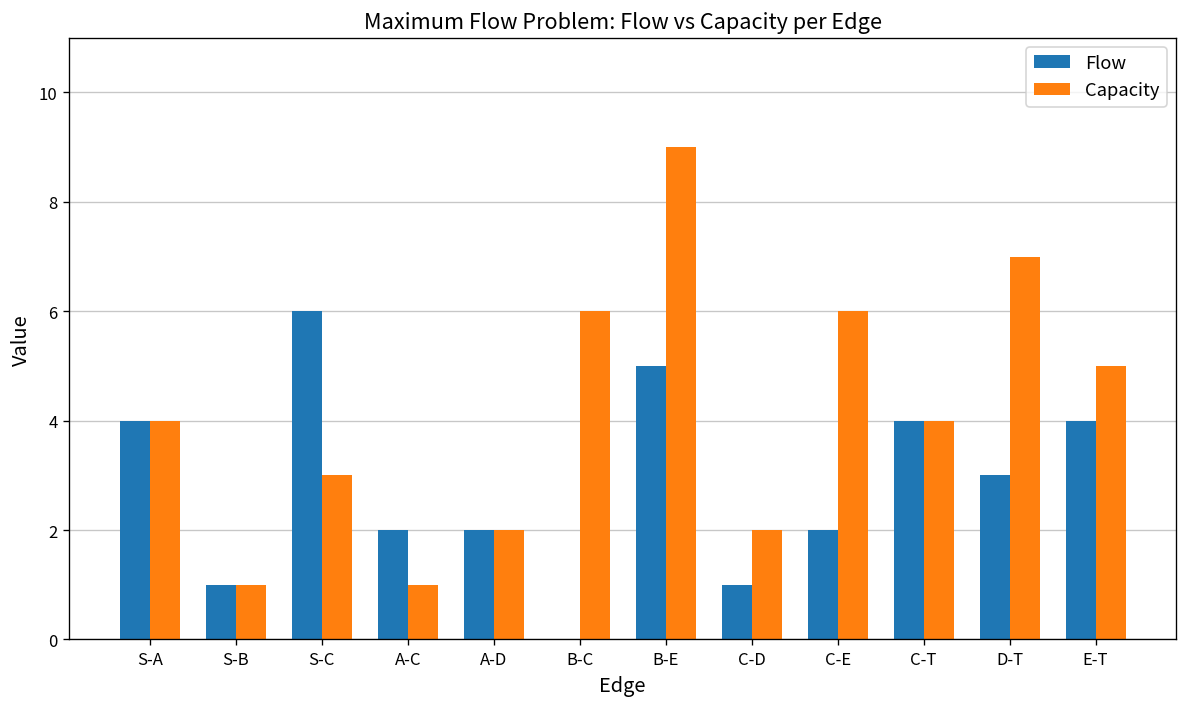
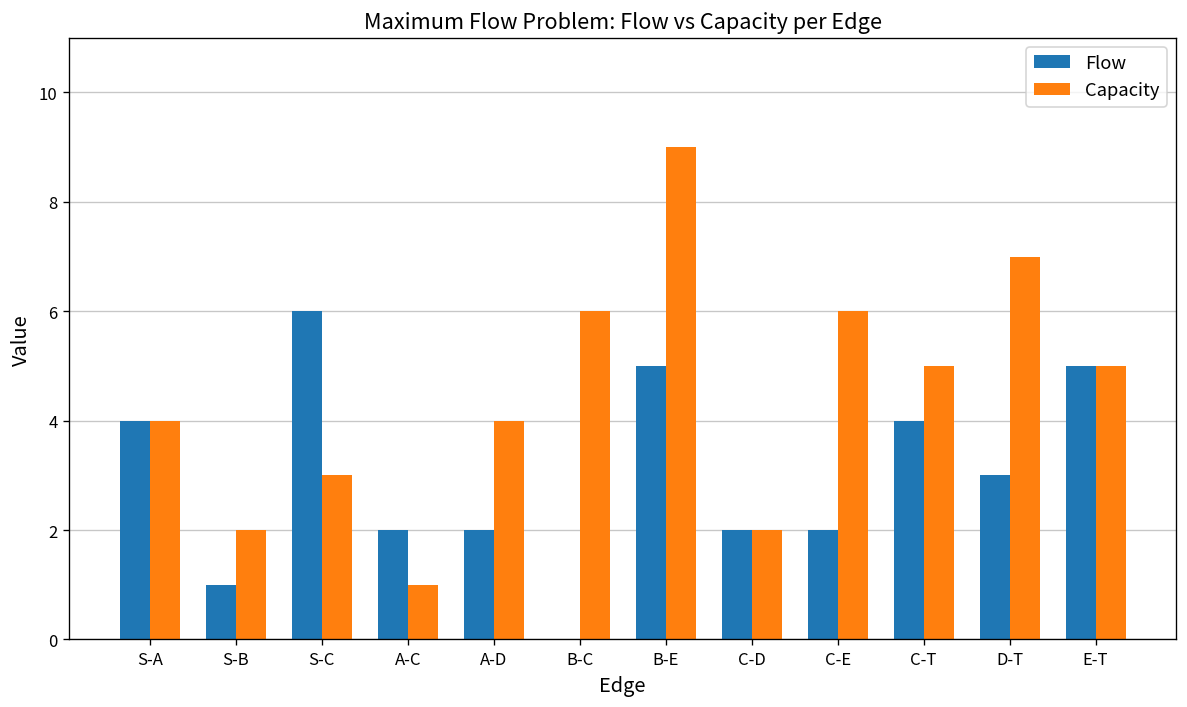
  {
    "Flow": {
      "S-A": 4,
      "S-B": 1,
      "S-C": 6,
      "A-C": 2,
      "A-D": 2,
      "B-C": 0,
      "B-E": 5,
-     "C-D": 1,
+     "C-D": 2,
      "C-E": 2,
      "C-T": 4,
      "D-T": 3,
-     "E-T": 4
+     "E-T": 5
    },
    "Capacity": {
      "S-A": 4,
-     "S-B": 1,
+     "S-B": 2,
      "S-C": 3,
      "A-C": 1,
-     "A-D": 2,
+     "A-D": 4,
      "B-C": 6,
      "B-E": 9,
      "C-D": 2,
      "C-E": 6,
-     "C-T": 4,
+     "C-T": 5,
      "D-T": 7,
      "E-T": 5
    }
  }
